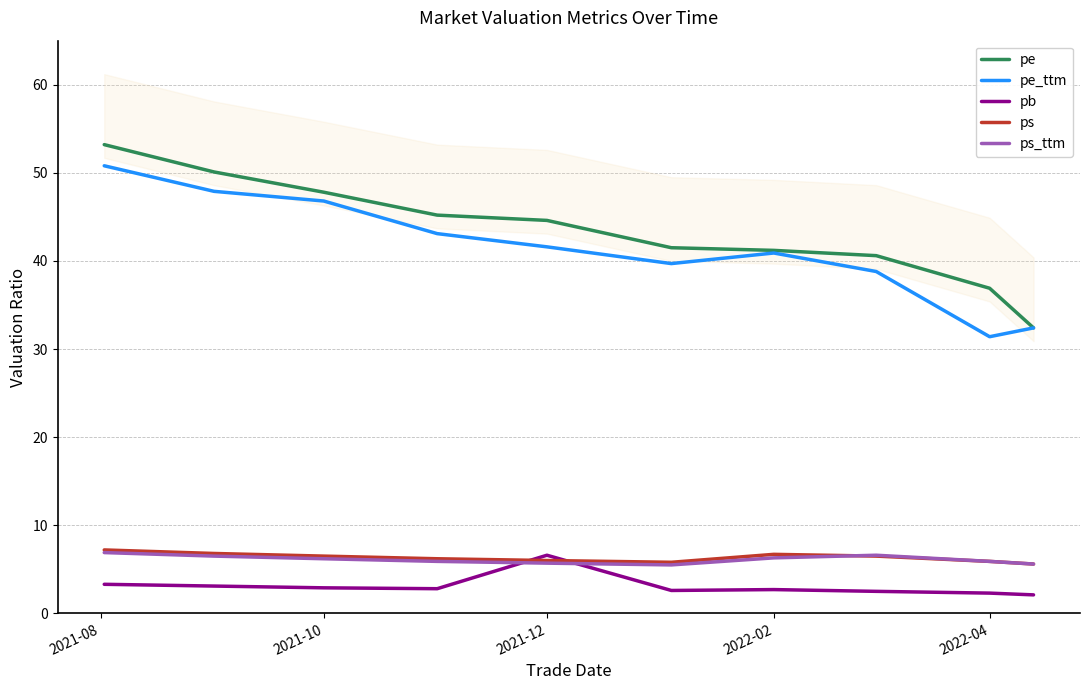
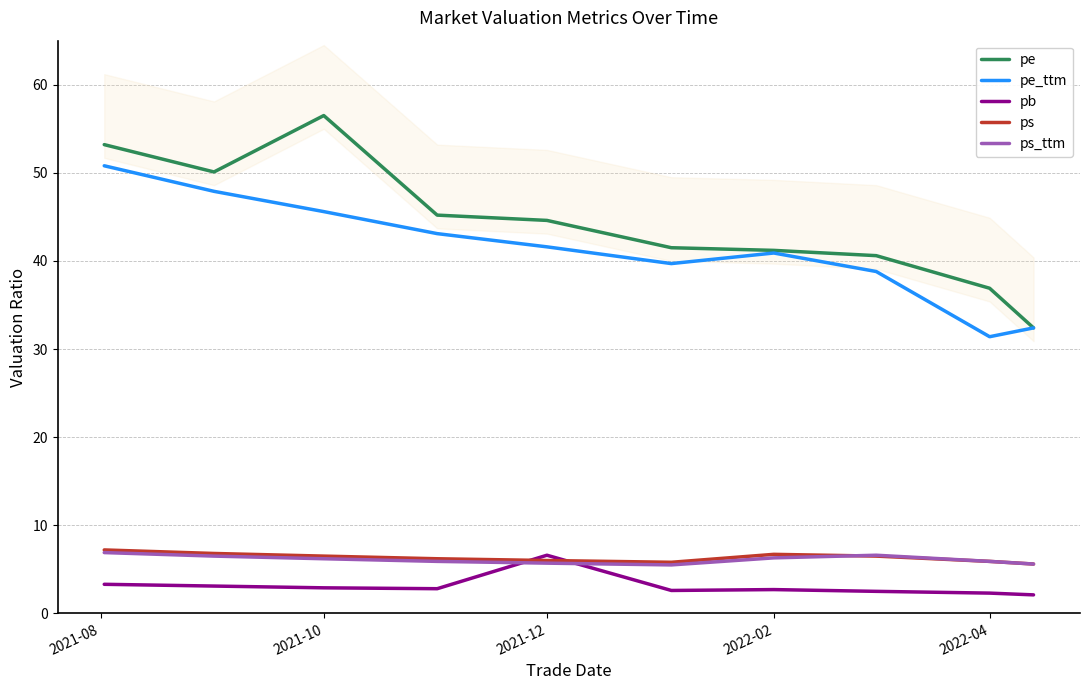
  {
    "pe": {
-     "2021-10": 48,
+     "2021-10": 57,
      "2021-12": 45,
      "2022-02": 41,
      "2022-04": 37
    },
    "pe_ttm": {
-     "2021-10": 47,
+     "2021-10": 46,
      "2021-12": 42,
      "2022-02": 41,
      "2022-04": 31
    },
    "pb": {
      "2021-10": 3,
      "2021-12": 7,
      "2022-02": 3,
      "2022-04": 2
    },
    "ps": {
      "2021-10": 7,
      "2021-12": 6,
      "2022-02": 7
    },
    "ps_ttm": {
      "2021-10": 6,
      "2021-12": 6,
      "2022-02": 6
    }
  }
